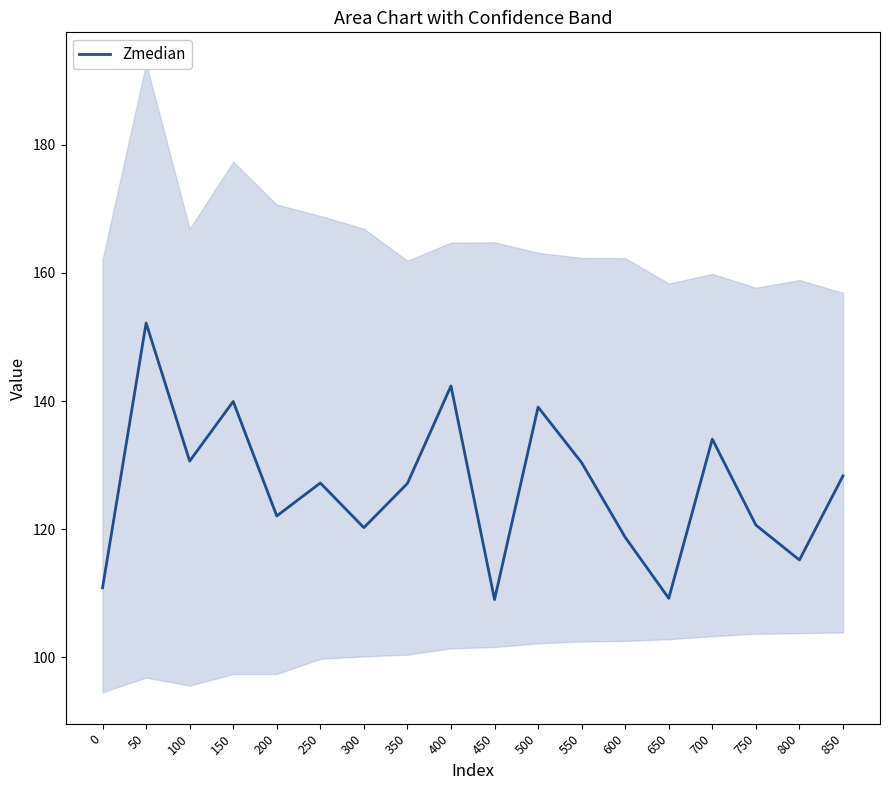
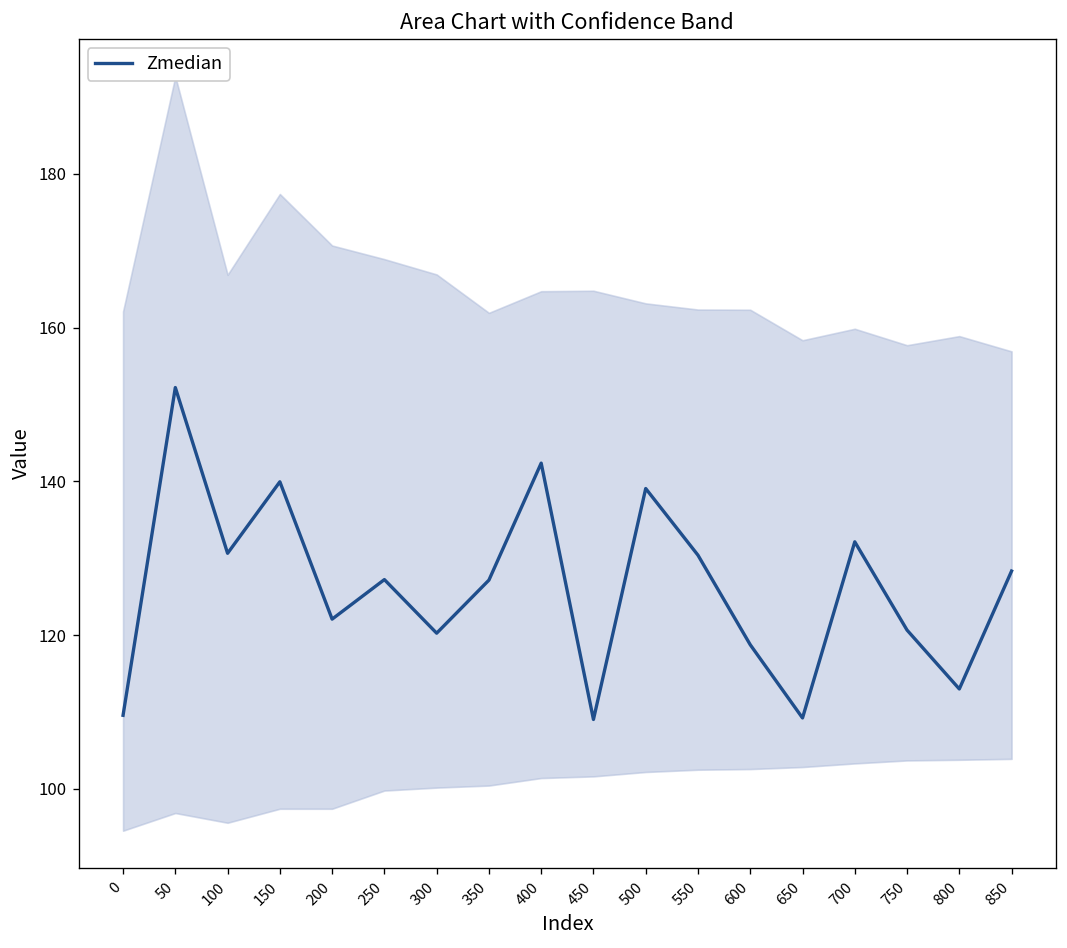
  {
    "Zmedian": {
-     "0": 111,
+     "0": 110,
      "50": 152,
      "100": 131,
      "150": 140,
      "200": 122,
      "250": 127,
      "300": 120,
      "350": 127,
      "400": 142,
      "450": 109,
      "500": 139,
      "550": 130,
      "600": 119,
      "650": 109,
-     "700": 134,
+     "700": 132,
      "750": 121,
-     "800": 115,
+     "800": 113,
      "850": 128
    }
  }
